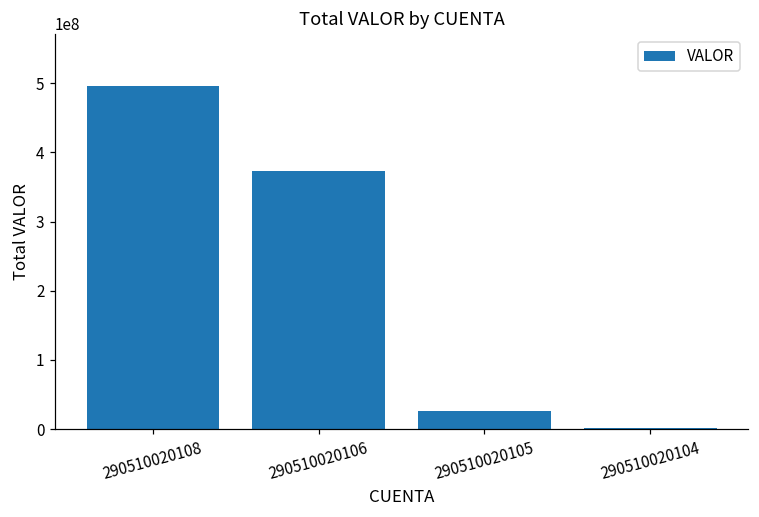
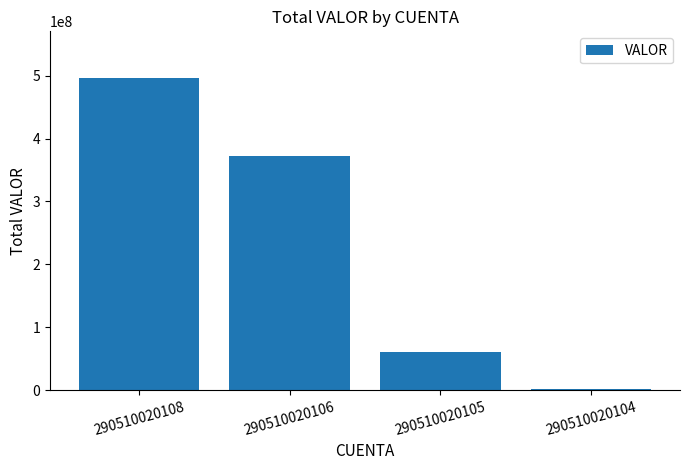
  {
    "290510020108": 500000000,
    "290510020106": 370000000,
-   "290510020105": 30000000
+   "290510020105": 60000000
  }
